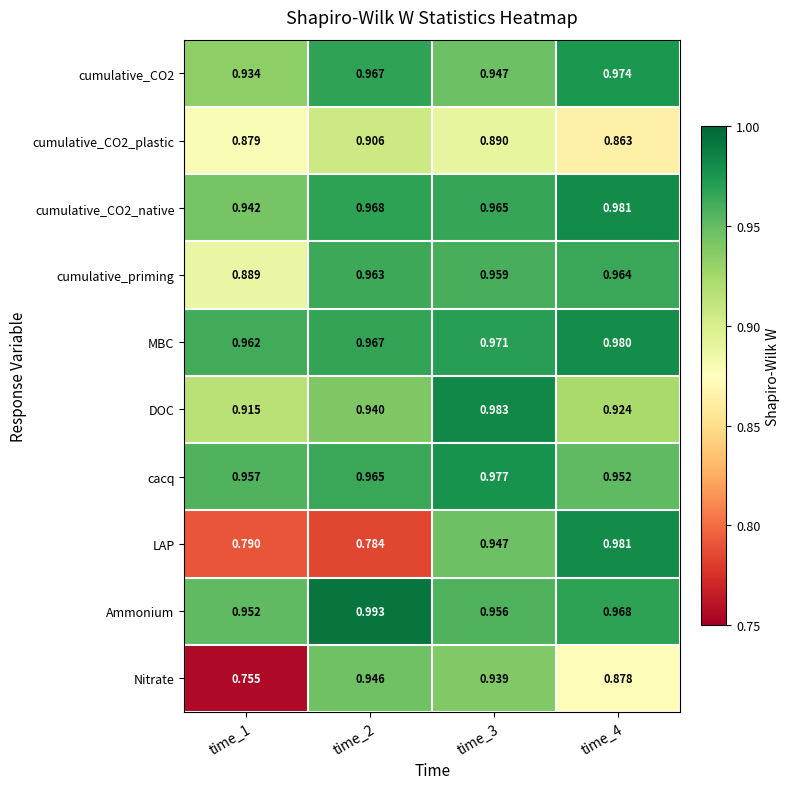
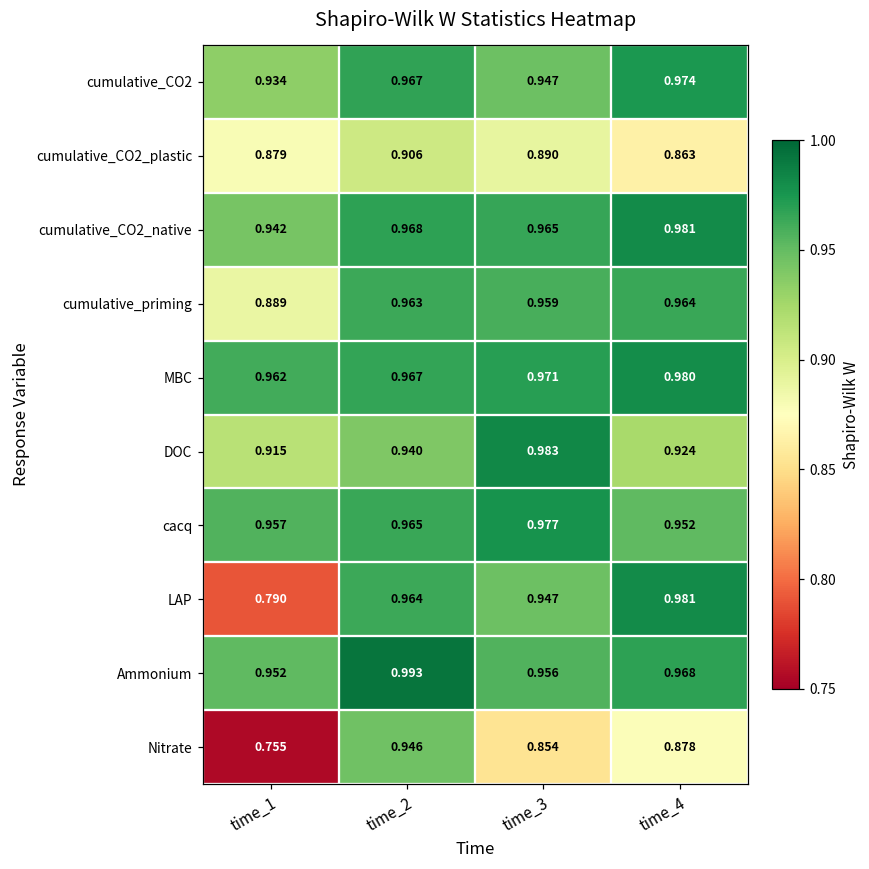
  {
    "cumulative_CO2": {
      "time_1": 0.934,
      "time_2": 0.967,
      "time_3": 0.947,
      "time_4": 0.974
    },
    "cumulative_CO2_plastic": {
      "time_1": 0.879,
      "time_2": 0.906,
      "time_3": 0.890,
      "time_4": 0.863
    },
    "cumulative_CO2_native": {
      "time_1": 0.942,
      "time_2": 0.968,
      "time_3": 0.965,
      "time_4": 0.981
    },
    "cumulative_priming": {
      "time_1": 0.889,
      "time_2": 0.963,
      "time_3": 0.959,
      "time_4": 0.964
    },
    "MBC": {
      "time_1": 0.962,
      "time_2": 0.967,
      "time_3": 0.971,
      "time_4": 0.980
    },
    "DOC": {
      "time_1": 0.915,
      "time_2": 0.940,
      "time_3": 0.983,
      "time_4": 0.924
    },
    "cacq": {
      "time_1": 0.957,
      "time_2": 0.965,
      "time_3": 0.977,
      "time_4": 0.952
    },
    "LAP": {
      "time_1": 0.790,
-     "time_2": 0.784,
+     "time_2": 0.964,
      "time_3": 0.947,
      "time_4": 0.981
    },
    "Ammonium": {
      "time_1": 0.952,
      "time_2": 0.993,
      "time_3": 0.956,
      "time_4": 0.968
    },
    "Nitrate": {
      "time_1": 0.755,
      "time_2": 0.946,
-     "time_3": 0.939,
+     "time_3": 0.854,
      "time_4": 0.878
    }
  }
